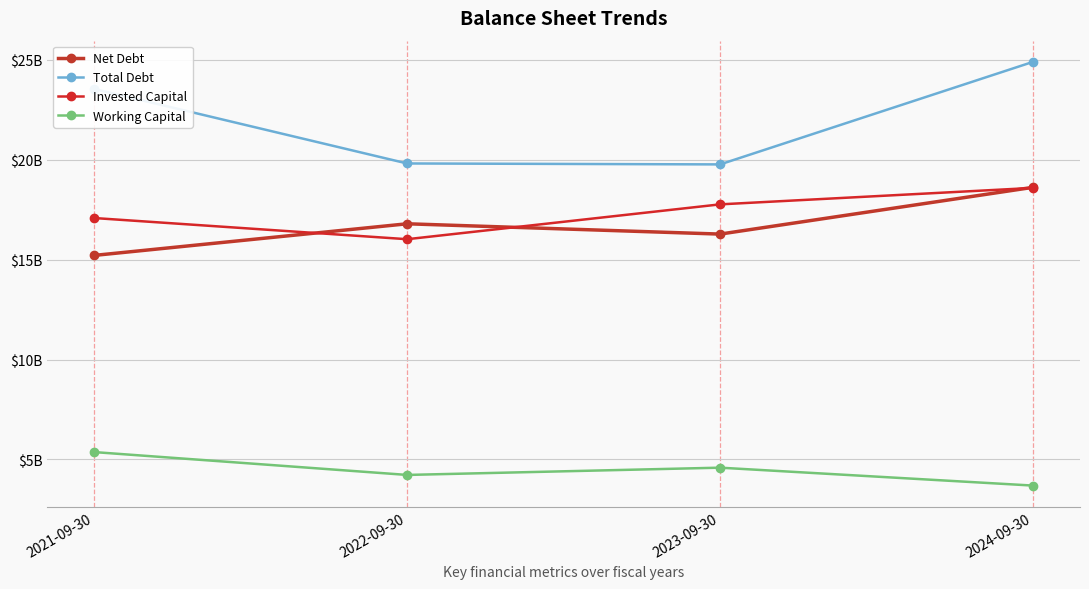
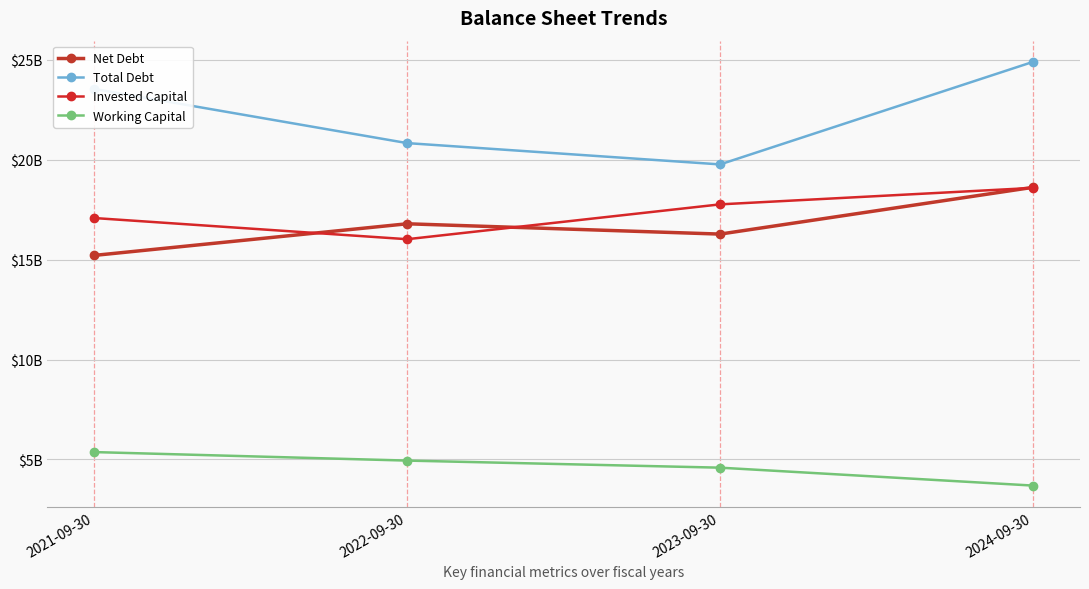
  {
    "Total Debt": {
-     "2022-09-30": "$19800000000",
+     "2022-09-30": "$20800000000",
      "2023-09-30": "$19800000000",
      "2024-09-30": "$24900000000"
    },
    "Working Capital": {
      "2021-09-30": "$5400000000",
-     "2022-09-30": "$4200000000",
+     "2022-09-30": "$4900000000",
      "2023-09-30": "$4600000000",
      "2024-09-30": "$3700000000"
    }
  }
